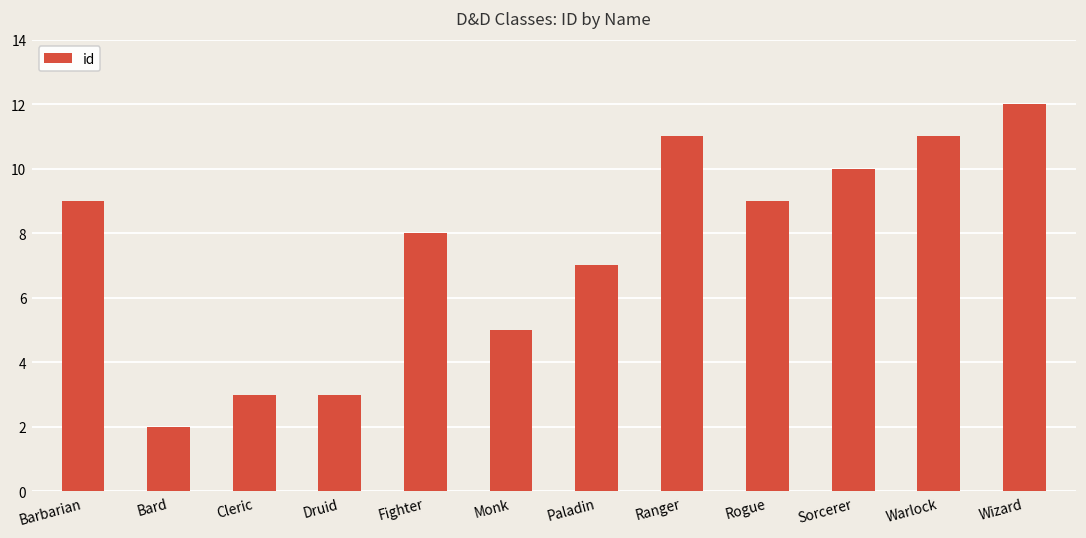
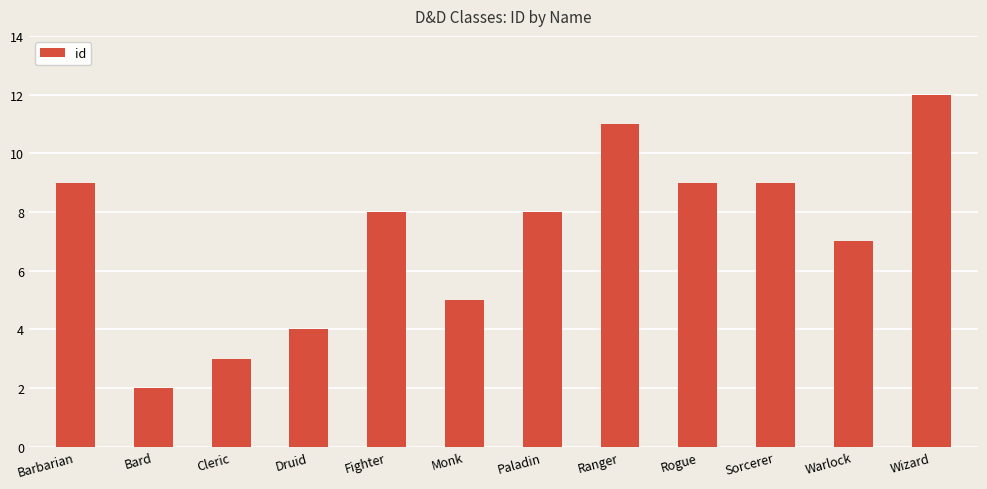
  {
    "Barbarian": 9,
    "Bard": 2,
    "Cleric": 3,
-   "Druid": 3,
+   "Druid": 4,
    "Fighter": 8,
    "Monk": 5,
-   "Paladin": 7,
+   "Paladin": 8,
    "Ranger": 11,
    "Rogue": 9,
-   "Sorcerer": 10,
-   "Warlock": 11,
+   "Sorcerer": 9,
+   "Warlock": 7,
    "Wizard": 12
  }
